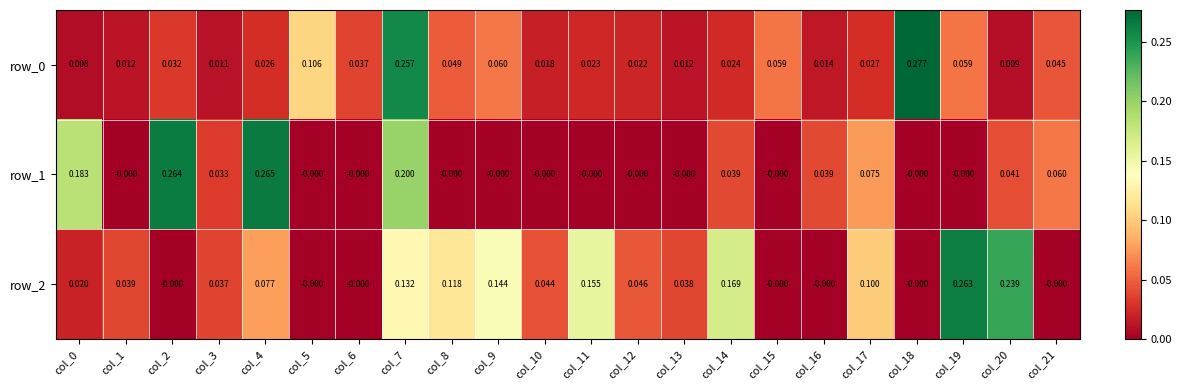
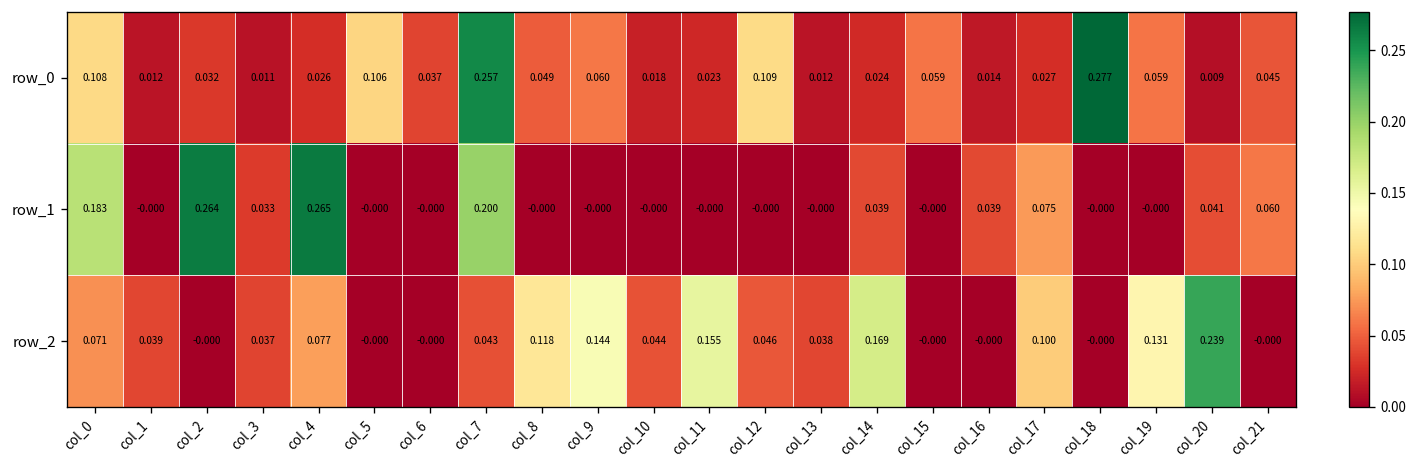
  {
    "row_0": {
-     "col_0": 0.008,
+     "col_0": 0.108,
      "col_1": 0.012,
      "col_2": 0.032,
      "col_3": 0.011,
      "col_4": 0.026,
      "col_5": 0.106,
      "col_6": 0.037,
      "col_7": 0.257,
      "col_8": 0.049,
      "col_9": 0.060,
      "col_10": 0.018,
      "col_11": 0.023,
-     "col_12": 0.022,
+     "col_12": 0.109,
      "col_13": 0.012,
      "col_14": 0.024,
      "col_15": 0.059,
      "col_16": 0.014,
      "col_17": 0.027,
      "col_18": 0.277,
      "col_19": 0.059,
      "col_20": 0.009,
      "col_21": 0.045
    },
    "row_1": {
      "col_0": 0.183,
      "col_1": -0.000,
      "col_2": 0.264,
      "col_3": 0.033,
      "col_4": 0.265,
      "col_5": -0.000,
      "col_6": -0.000,
      "col_7": 0.200,
      "col_8": -0.000,
      "col_9": -0.000,
      "col_10": -0.000,
      "col_11": -0.000,
      "col_12": -0.000,
      "col_13": -0.000,
      "col_14": 0.039,
      "col_15": -0.000,
      "col_16": 0.039,
      "col_17": 0.075,
      "col_18": -0.000,
      "col_19": -0.000,
      "col_20": 0.041,
      "col_21": 0.060
    },
    "row_2": {
-     "col_0": 0.020,
+     "col_0": 0.071,
      "col_1": 0.039,
      "col_2": -0.000,
      "col_3": 0.037,
      "col_4": 0.077,
      "col_5": -0.000,
      "col_6": -0.000,
-     "col_7": 0.132,
+     "col_7": 0.043,
      "col_8": 0.118,
      "col_9": 0.144,
      "col_10": 0.044,
      "col_11": 0.155,
      "col_12": 0.046,
      "col_13": 0.038,
      "col_14": 0.169,
      "col_15": -0.000,
      "col_16": -0.000,
      "col_17": 0.100,
      "col_18": -0.000,
-     "col_19": 0.263,
+     "col_19": 0.131,
      "col_20": 0.239,
      "col_21": -0.000
    }
  }
